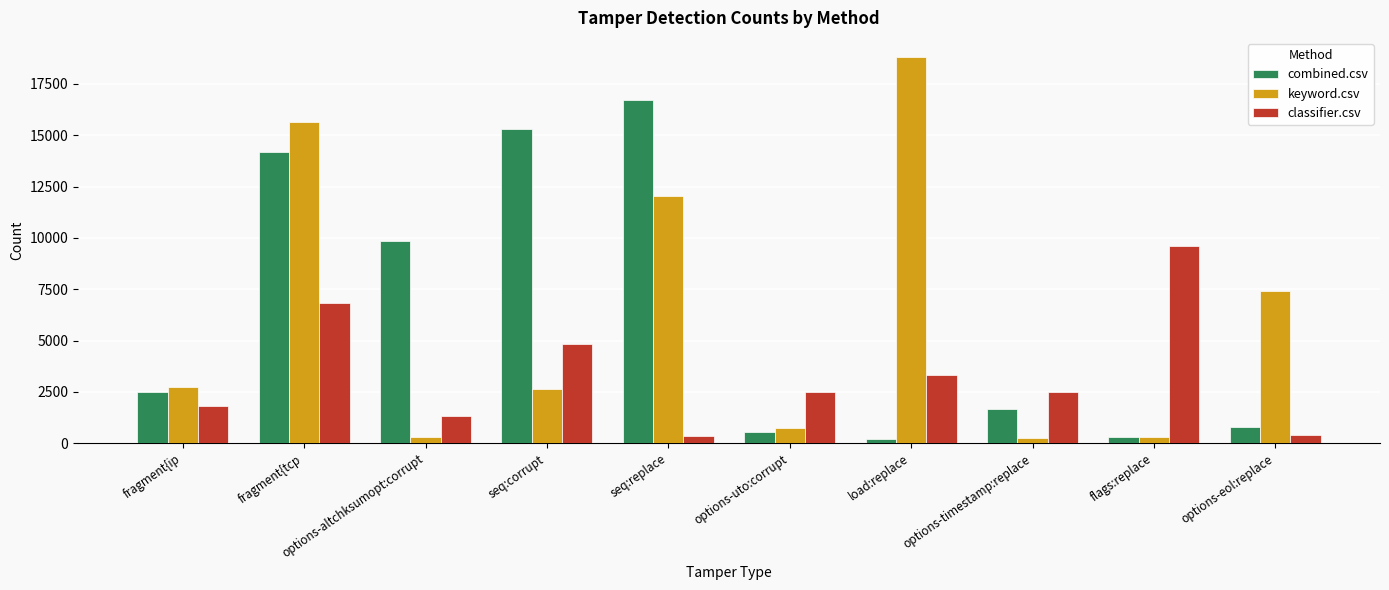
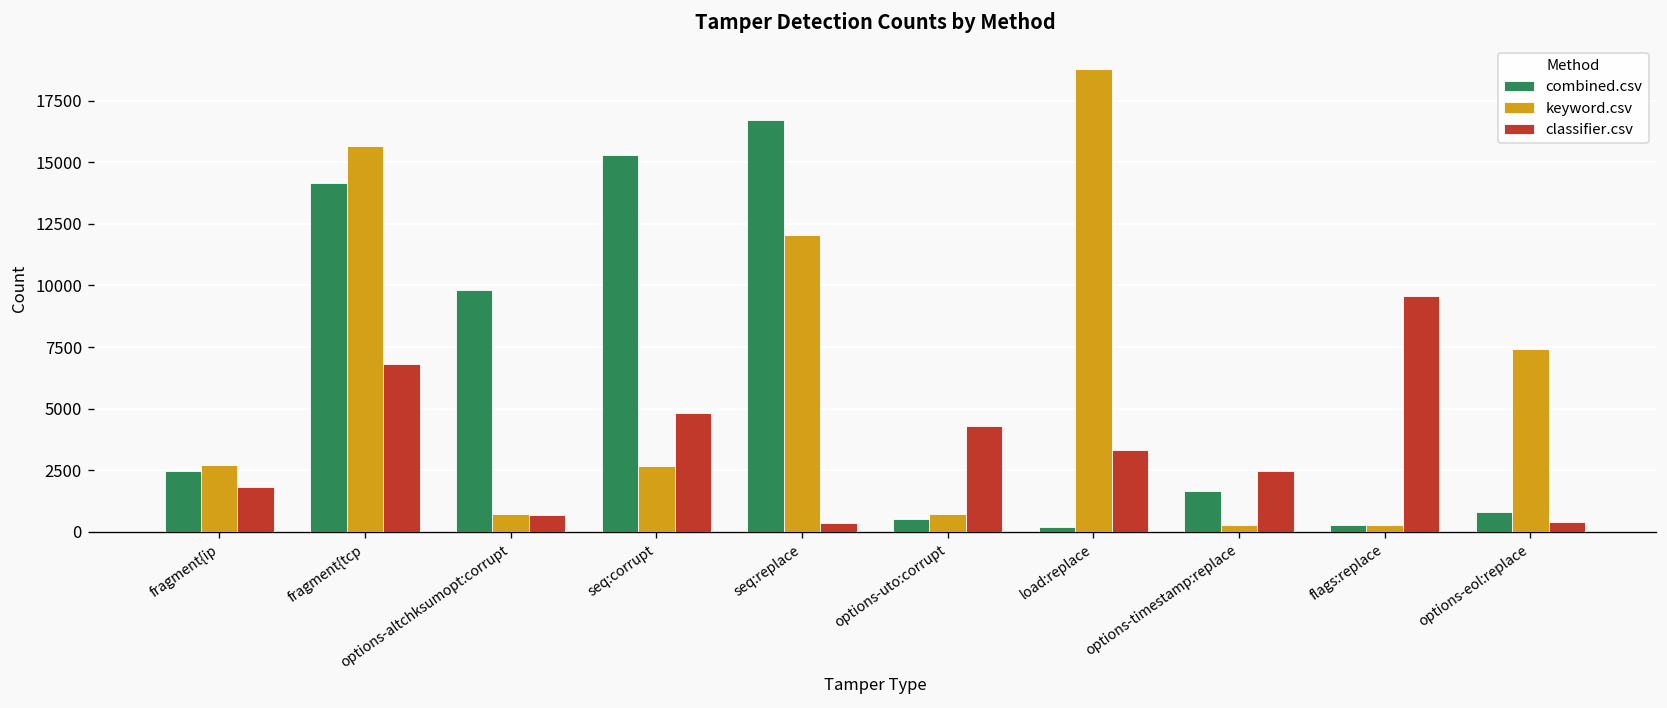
  {
    "combined.csv": {
      "fragment{ip": 2500,
      "fragment{tcp": 14200,
      "options-altchksumopt:corrupt": 9800,
      "seq:corrupt": 15300,
      "seq:replace": 16700,
      "options-uto:corrupt": 500,
      "load:replace": 200,
      "options-timestamp:replace": 1700,
      "flags:replace": 300,
      "options-eol:replace": 800
    },
    "keyword.csv": {
      "fragment{ip": 2700,
      "fragment{tcp": 15600,
-     "options-altchksumopt:corrupt": 300,
+     "options-altchksumopt:corrupt": 700,
      "seq:corrupt": 2700,
      "seq:replace": 12100,
      "options-uto:corrupt": 700,
      "load:replace": 18800,
      "options-timestamp:replace": 300,
      "flags:replace": 300,
      "options-eol:replace": 7400
    },
    "classifier.csv": {
      "fragment{ip": 1800,
      "fragment{tcp": 6800,
-     "options-altchksumopt:corrupt": 1300,
+     "options-altchksumopt:corrupt": 700,
      "seq:corrupt": 4800,
      "seq:replace": 400,
-     "options-uto:corrupt": 2500,
+     "options-uto:corrupt": 4300,
      "load:replace": 3300,
      "options-timestamp:replace": 2500,
      "flags:replace": 9600,
      "options-eol:replace": 400
    }
  }
